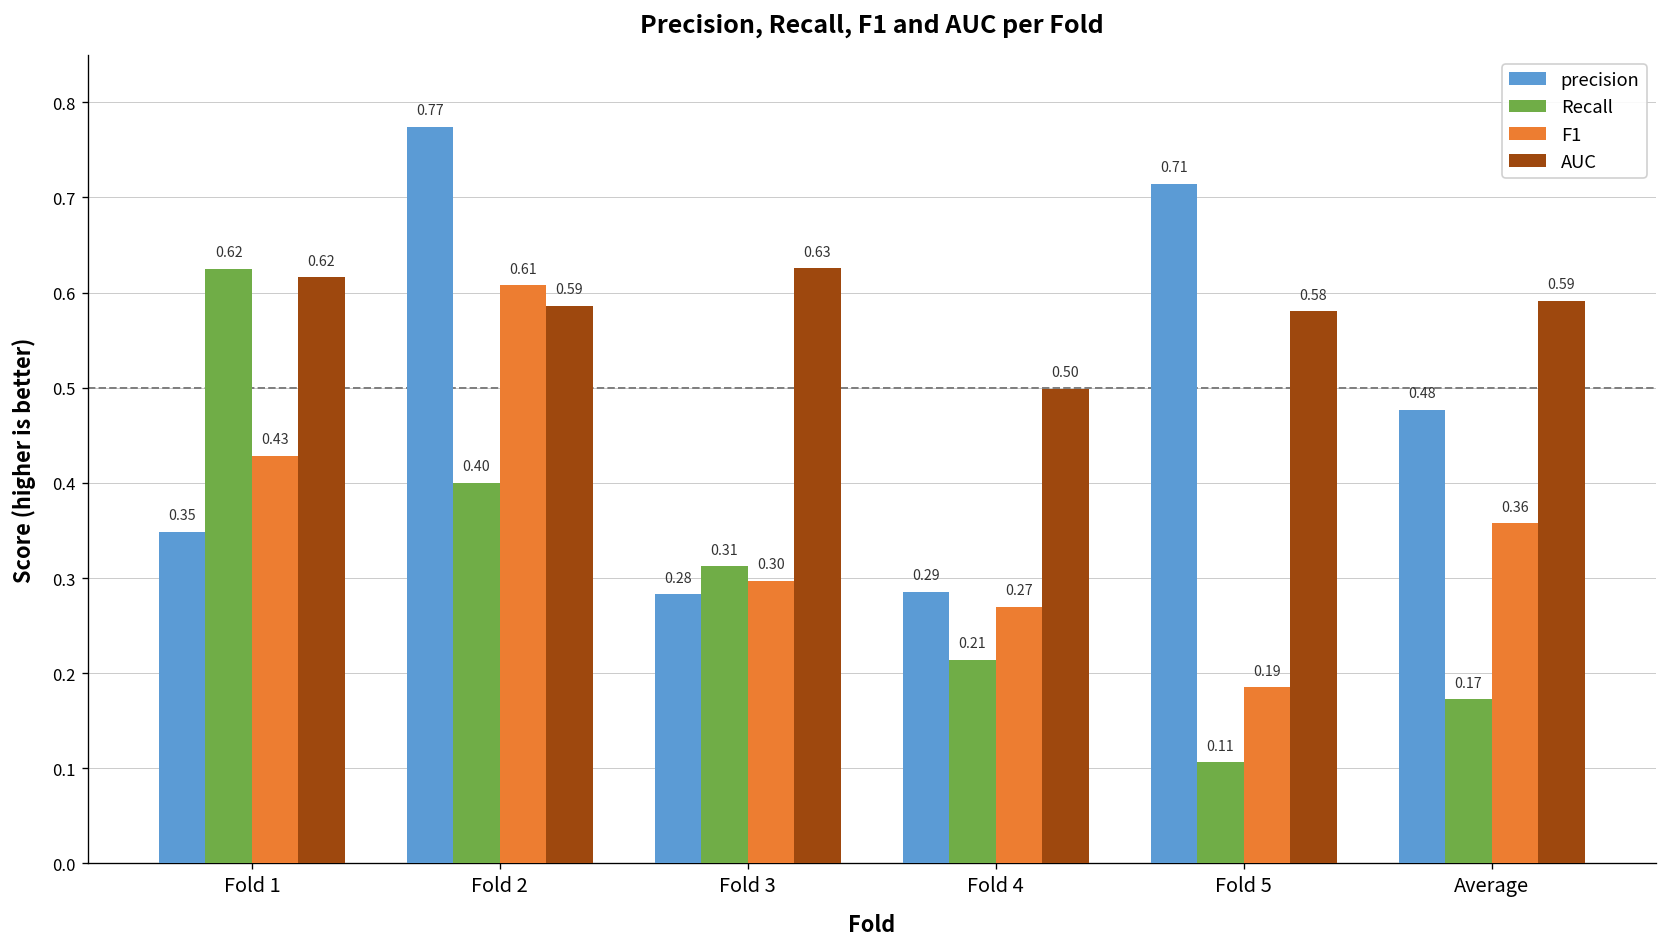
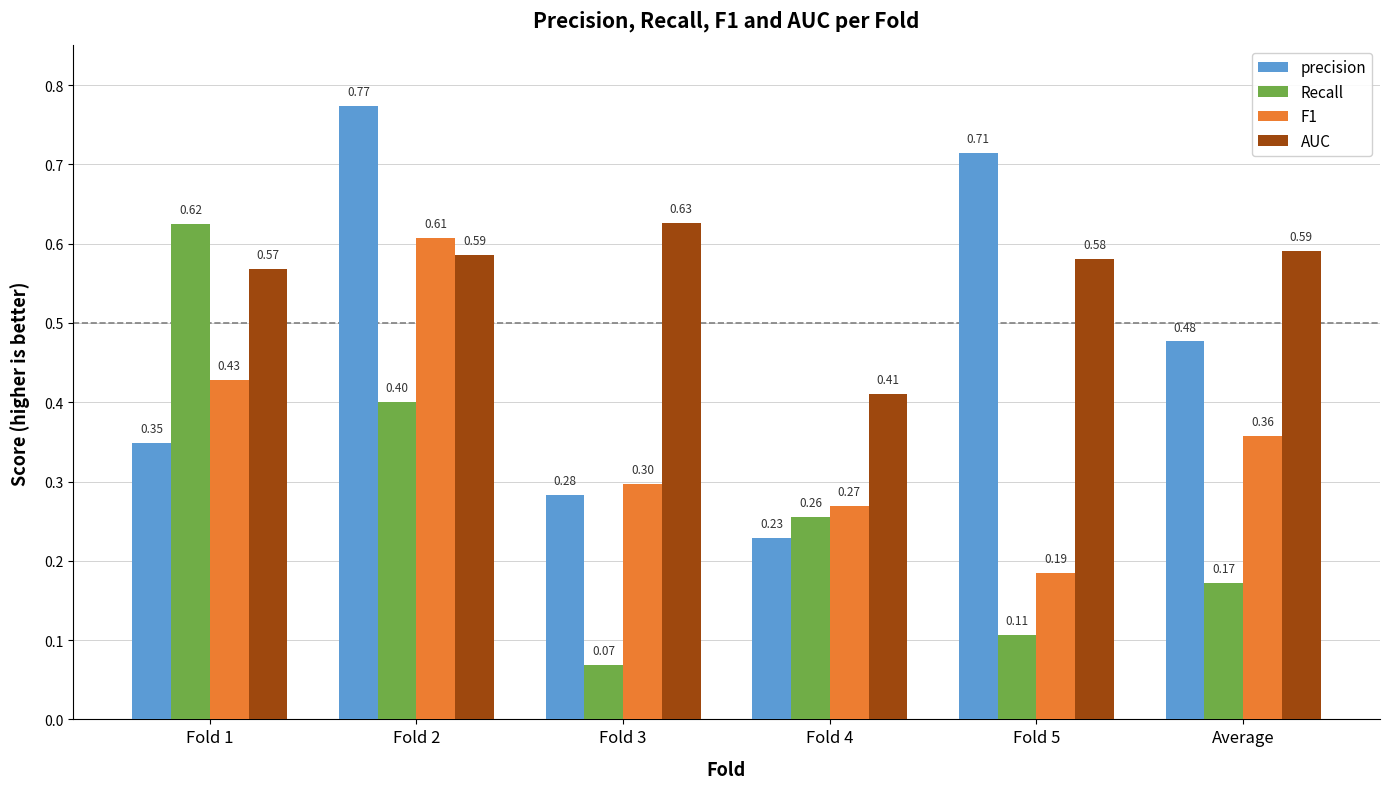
  {
    "precision": {
      "Fold 1": 0.35,
      "Fold 2": 0.77,
      "Fold 3": 0.28,
-     "Fold 4": 0.29,
+     "Fold 4": 0.23,
      "Fold 5": 0.71,
      "Average": 0.48
    },
    "Recall": {
      "Fold 1": 0.62,
      "Fold 2": 0.40,
-     "Fold 3": 0.31,
-     "Fold 4": 0.21,
+     "Fold 3": 0.07,
+     "Fold 4": 0.26,
      "Fold 5": 0.11,
      "Average": 0.17
    },
    "F1": {
      "Fold 1": 0.43,
      "Fold 2": 0.61,
      "Fold 3": 0.30,
      "Fold 4": 0.27,
      "Fold 5": 0.19,
      "Average": 0.36
    },
    "AUC": {
-     "Fold 1": 0.62,
+     "Fold 1": 0.57,
      "Fold 2": 0.59,
      "Fold 3": 0.63,
-     "Fold 4": 0.50,
+     "Fold 4": 0.41,
      "Fold 5": 0.58,
      "Average": 0.59
    }
  }
